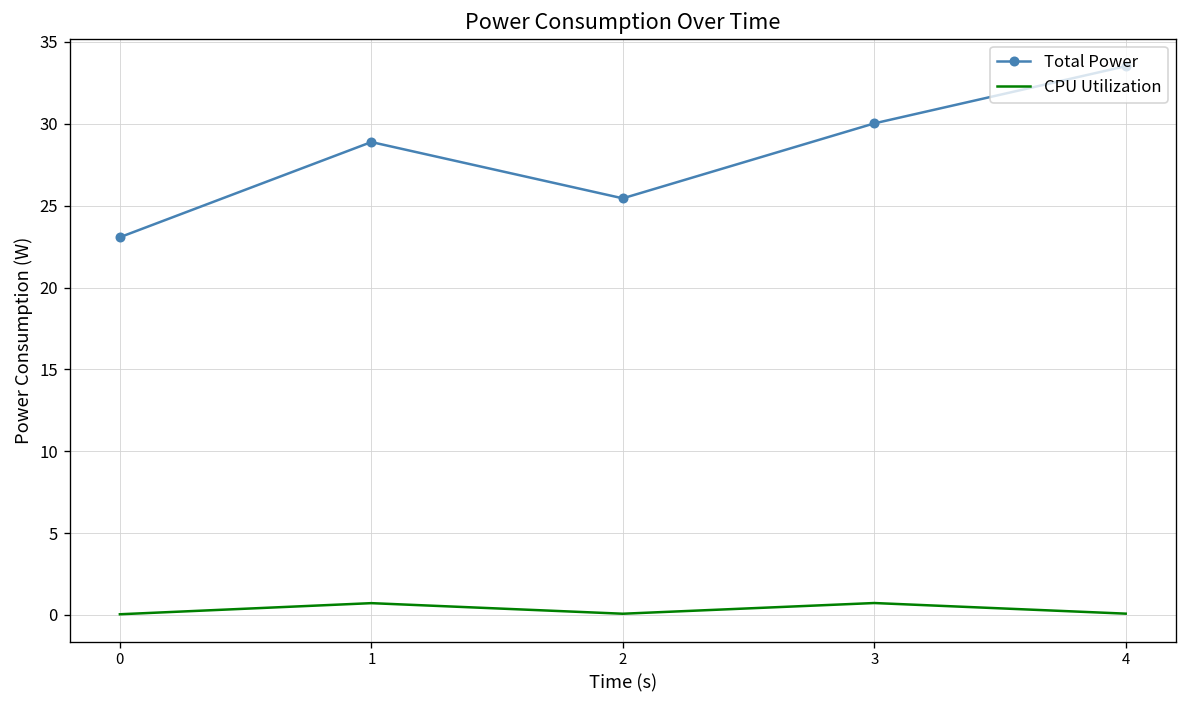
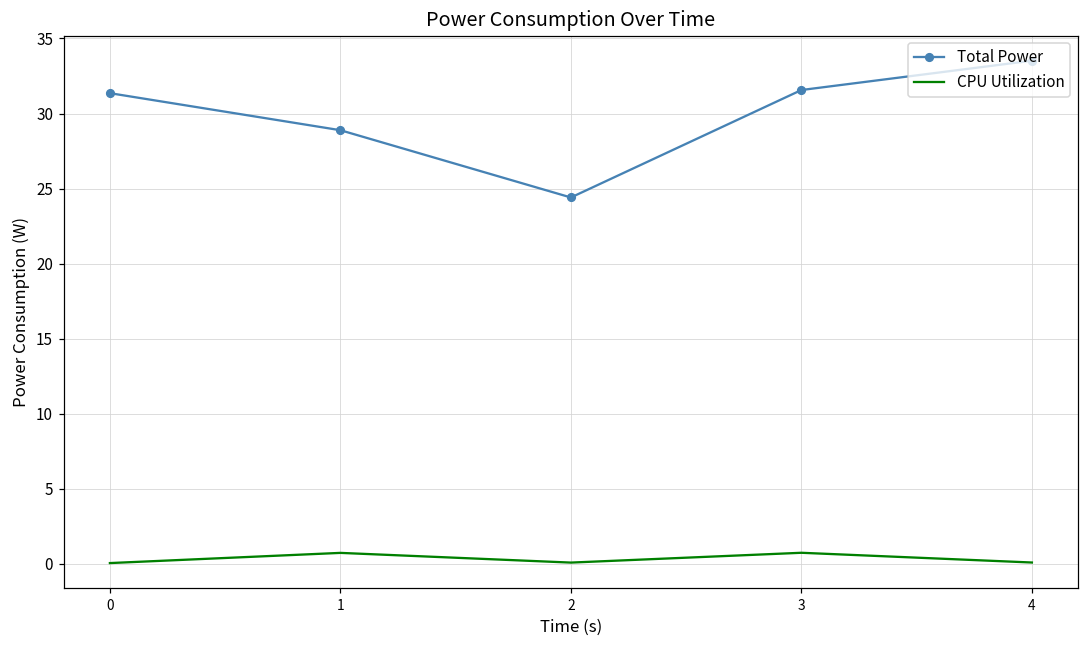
  {
    "Total Power": {
-     "0": 23.1,
+     "0": 31.4,
      "1": 28.9,
-     "2": 25.4,
-     "3": 30.0
+     "2": 24.4,
+     "3": 31.6
    },
    "CPU Utilization": {
      "0": 0.0,
      "1": 0.7,
      "2": 0.1,
      "3": 0.7,
      "4": 0.1
    }
  }
